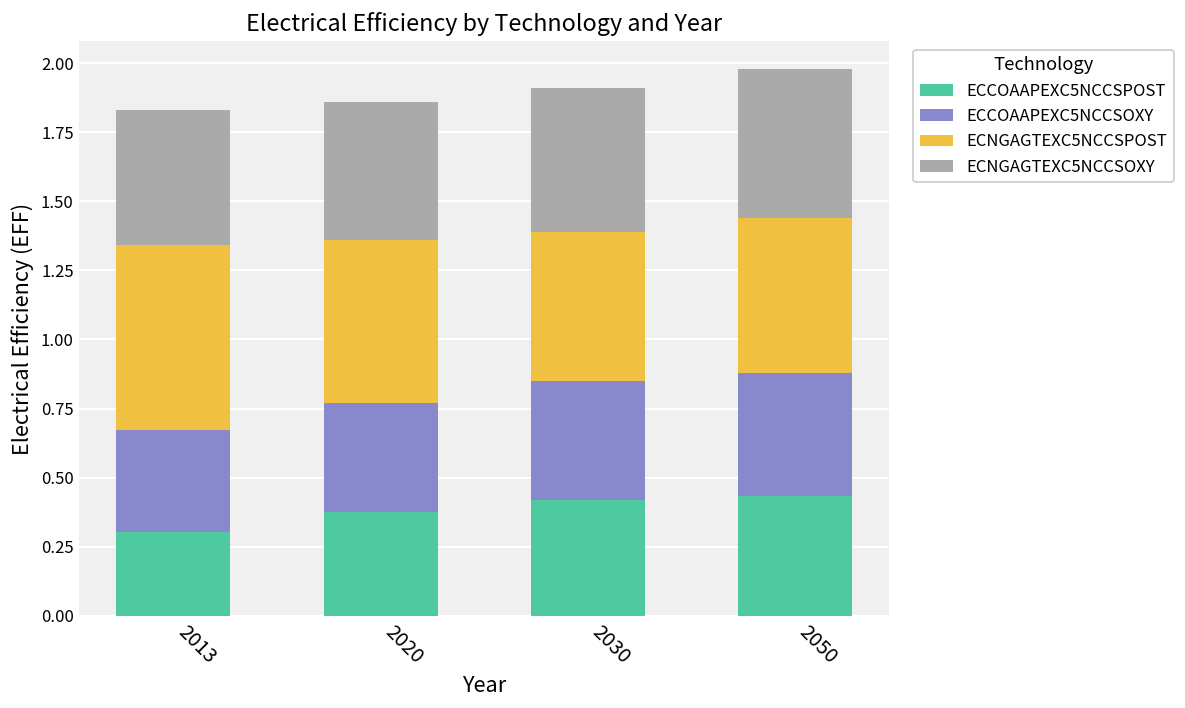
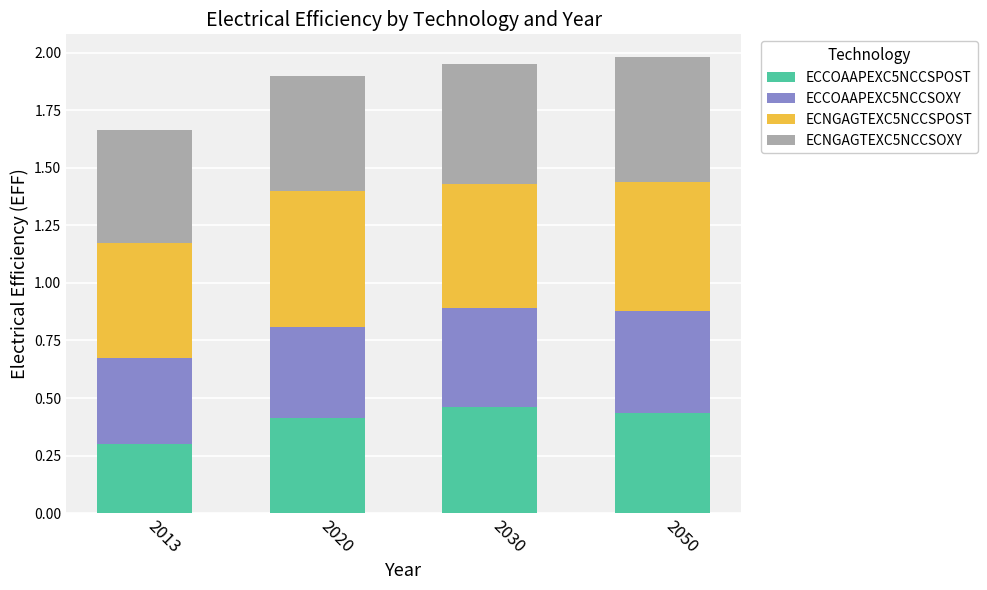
  {
    "ECCOAAPEXC5NCCSPOST": {
      "2013": 0.30,
-     "2020": 0.38,
-     "2030": 0.42,
+     "2020": 0.41,
+     "2030": 0.46,
      "2050": 0.44
    },
    "ECNGAGTEXC5NCCSPOST": {
-     "2013": 0.67,
+     "2013": 0.50,
      "2020": 0.59,
      "2030": 0.54,
      "2050": 0.56
    }
  }
